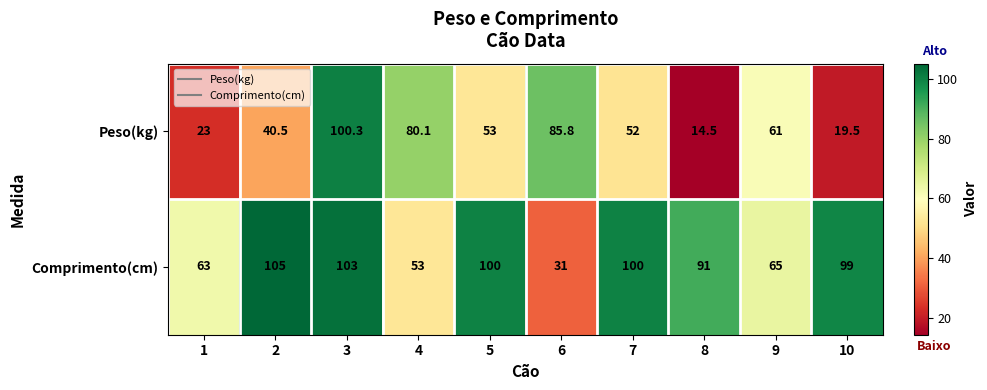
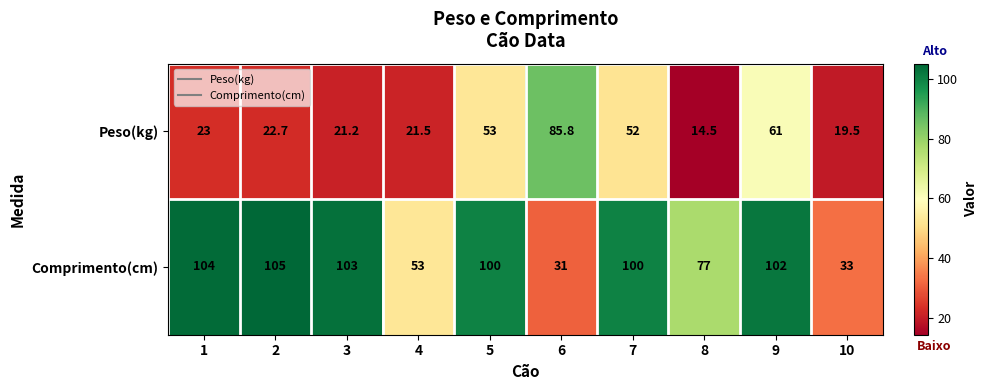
  {
    "Peso(kg)": {
      "1": 23,
-     "2": 40.5,
-     "3": 100.3,
-     "4": 80.1,
+     "2": 22.7,
+     "3": 21.2,
+     "4": 21.5,
      "5": 53,
      "6": 85.8,
      "7": 52,
      "8": 14.5,
      "9": 61,
      "10": 19.5
    },
    "Comprimento(cm)": {
-     "1": 63,
+     "1": 104,
      "2": 105,
      "3": 103,
      "4": 53,
      "5": 100,
      "6": 31,
      "7": 100,
-     "8": 91,
-     "9": 65,
-     "10": 99
+     "8": 77,
+     "9": 102,
+     "10": 33
    }
  }
